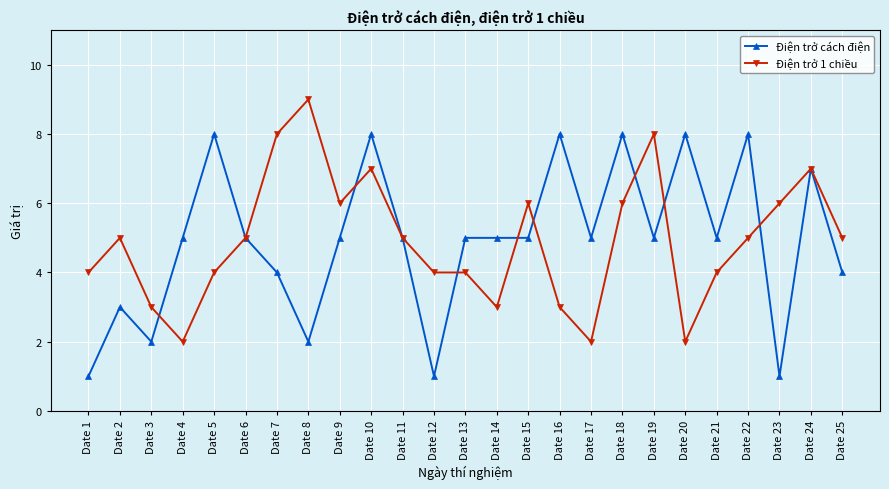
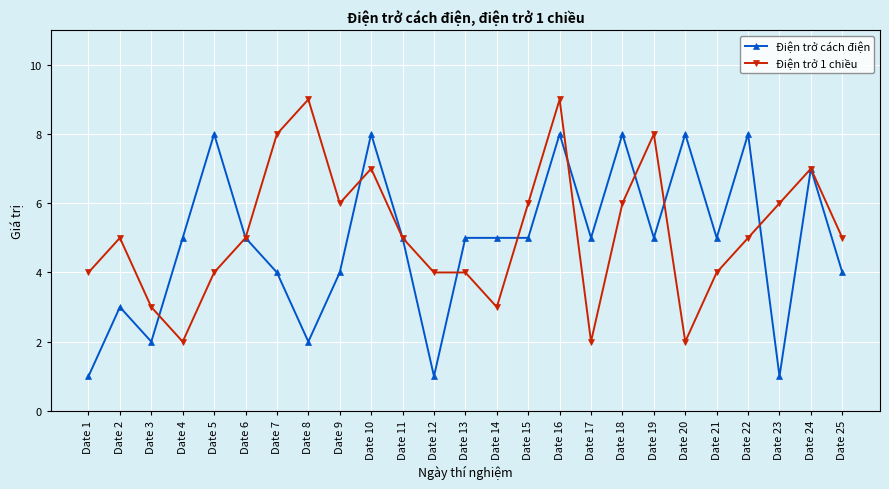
  {
    "Điện trở cách điện": {
      "Date 1": 1,
      "Date 2": 3,
      "Date 3": 2,
      "Date 4": 5,
      "Date 5": 8,
      "Date 7": 4,
      "Date 8": 2,
-     "Date 9": 5,
+     "Date 9": 4,
      "Date 10": 8,
      "Date 12": 1,
      "Date 13": 5,
      "Date 14": 5,
      "Date 15": 5,
      "Date 16": 8,
      "Date 17": 5,
      "Date 18": 8,
      "Date 19": 5,
      "Date 20": 8,
      "Date 21": 5,
      "Date 22": 8,
      "Date 23": 1,
      "Date 25": 4
    },
    "Điện trở 1 chiều": {
      "Date 1": 4,
      "Date 2": 5,
      "Date 3": 3,
      "Date 4": 2,
      "Date 5": 4,
      "Date 7": 8,
      "Date 8": 9,
      "Date 9": 6,
      "Date 10": 7,
      "Date 12": 4,
      "Date 13": 4,
      "Date 14": 3,
      "Date 15": 6,
-     "Date 16": 3,
+     "Date 16": 9,
      "Date 17": 2,
      "Date 18": 6,
      "Date 19": 8,
      "Date 20": 2,
      "Date 21": 4,
      "Date 22": 5,
      "Date 23": 6,
      "Date 25": 5
    }
  }
